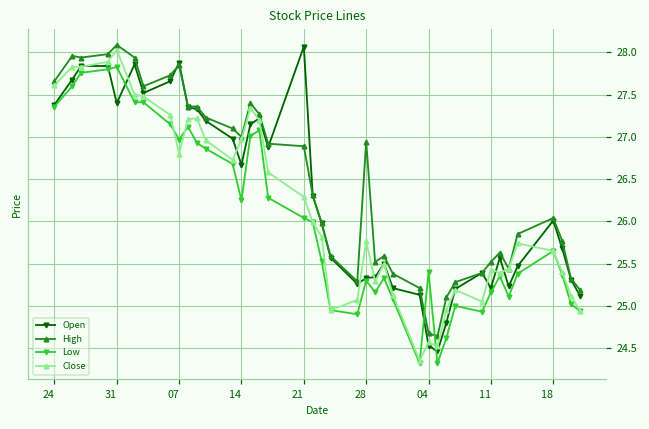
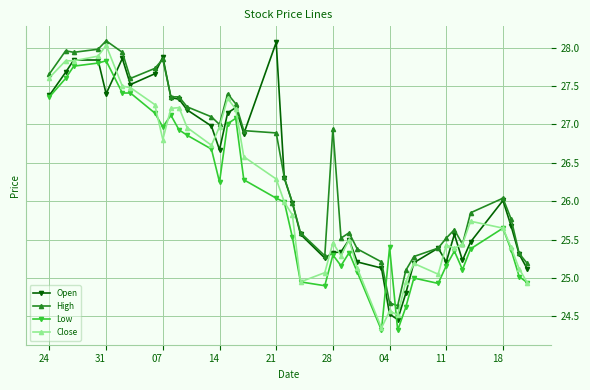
  {
    "Open": {
      "31": 27.4,
      "14": 26.7,
      "21": 28.1,
      "04": 24.5,
      "11": 25.2
    },
    "High": {
      "24": 27.7,
      "31": 28.1,
      "21": 26.9,
      "28": 26.9,
      "04": 24.7,
      "11": 25.5
    },
    "Low": {
      "31": 27.8,
      "07": 27.0,
      "14": 26.3,
      "21": 26.0,
      "04": 25.4,
      "11": 25.2
    },
    "Close": {
      "24": 27.6,
      "31": 28.0,
      "07": 26.8,
      "21": 26.3,
-     "28": 25.8,
+     "28": 25.5,
      "04": 24.6,
      "11": 25.4
    }
  }
